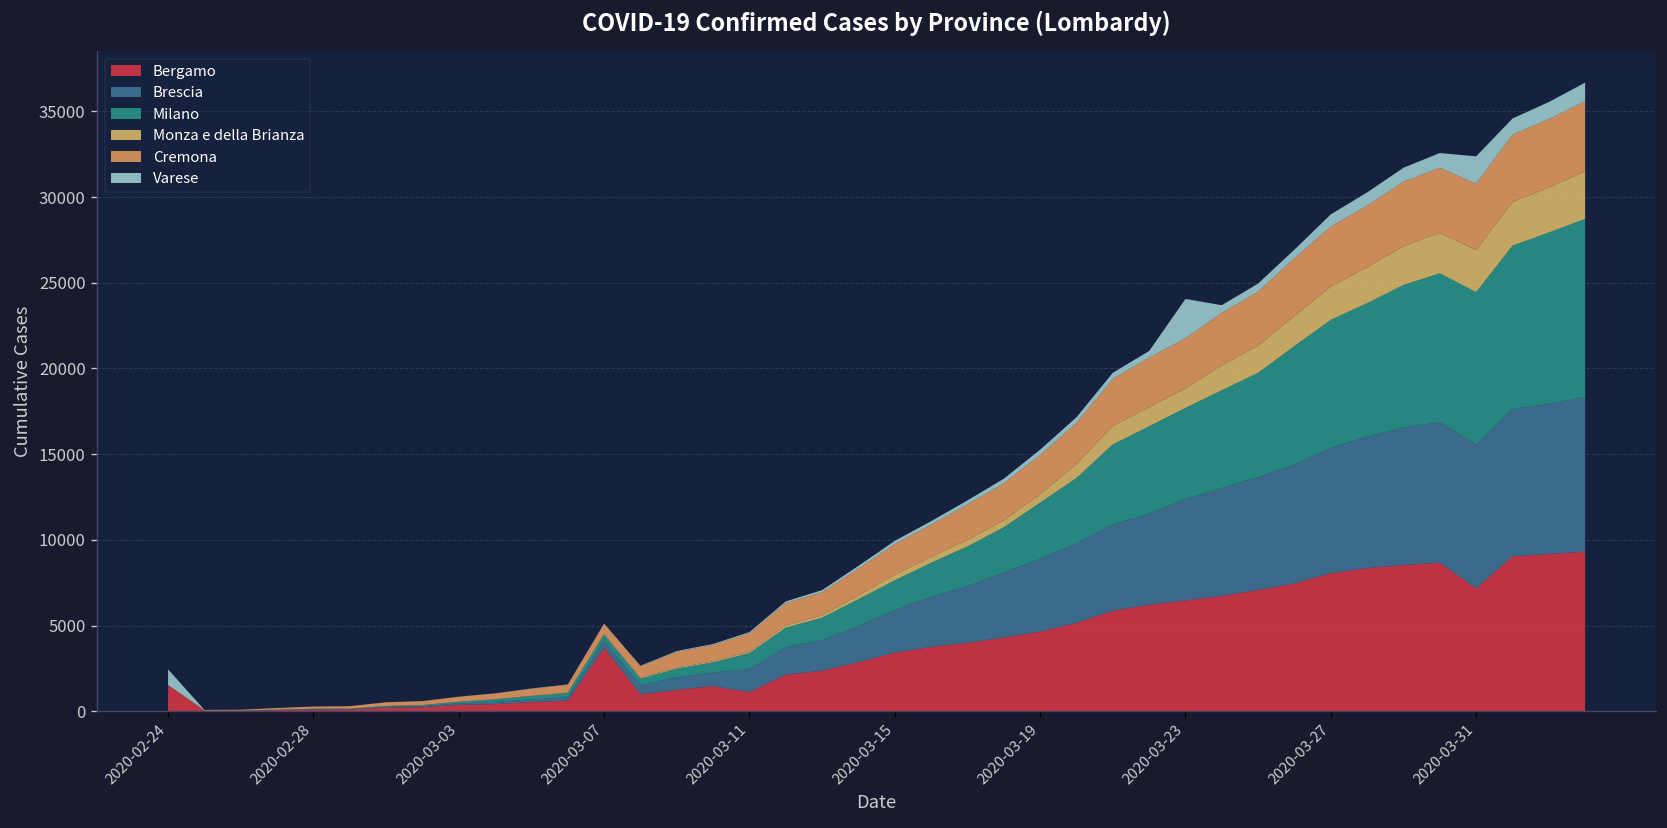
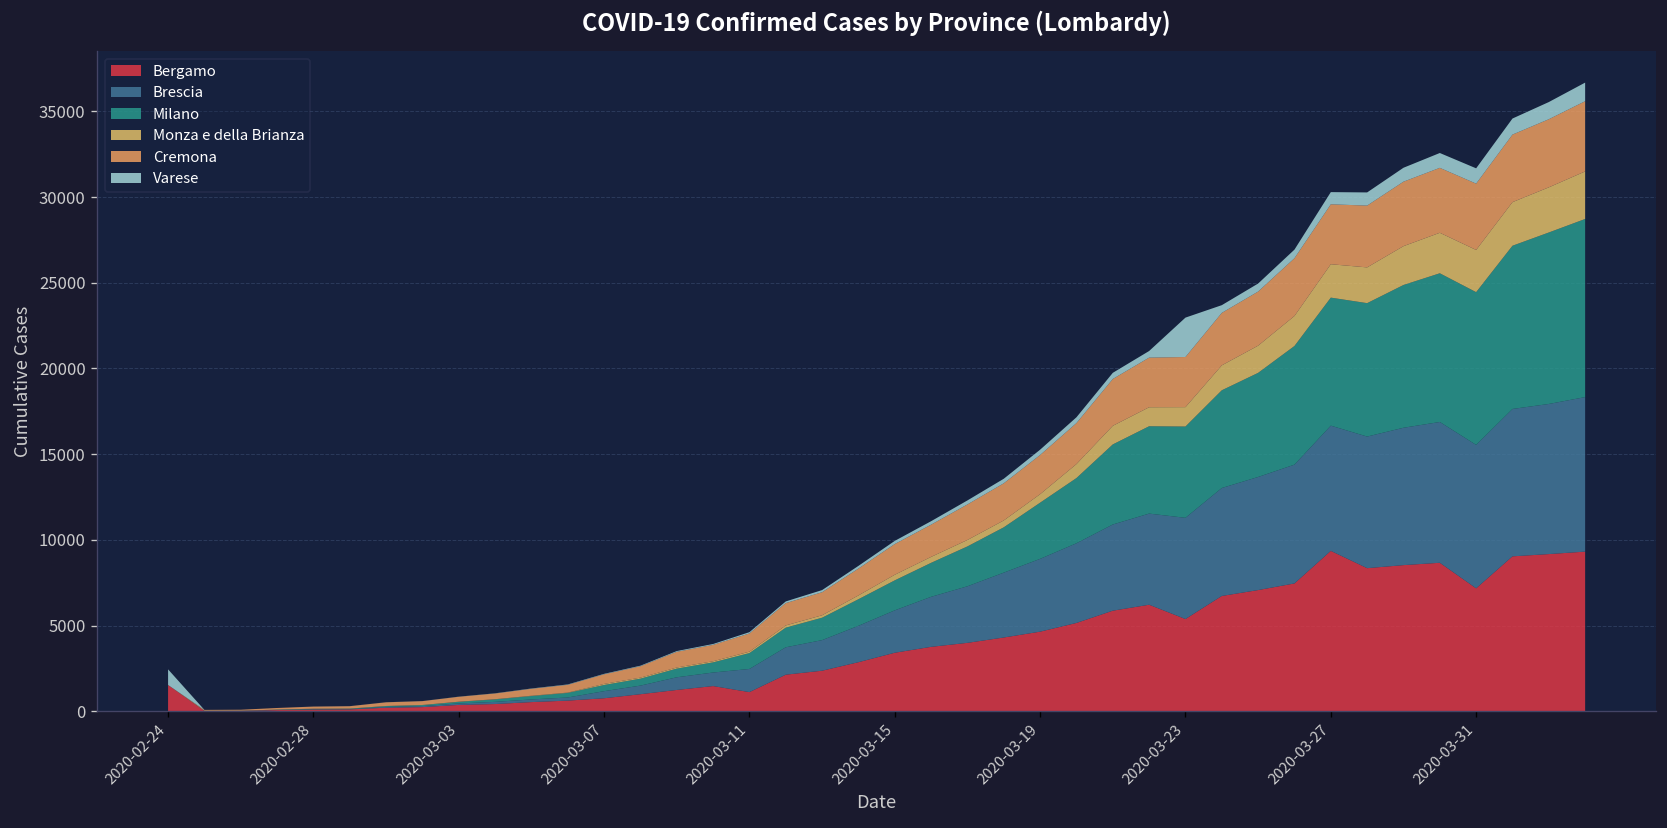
  {
    "Bergamo": {
-     "2020-03-07": 3700,
+     "2020-03-07": 800,
      "2020-03-11": 1100,
      "2020-03-15": 3400,
      "2020-03-19": 4600,
-     "2020-03-23": 6500,
-     "2020-03-27": 8100,
+     "2020-03-23": 5400,
+     "2020-03-27": 9400,
      "2020-03-31": 7200
    },
    "Varese": {
      "2020-02-24": 900,
      "2020-03-15": 200,
      "2020-03-19": 300,
      "2020-03-23": 2300,
      "2020-03-27": 700,
-     "2020-03-31": 1600
+     "2020-03-31": 900
    }
  }
